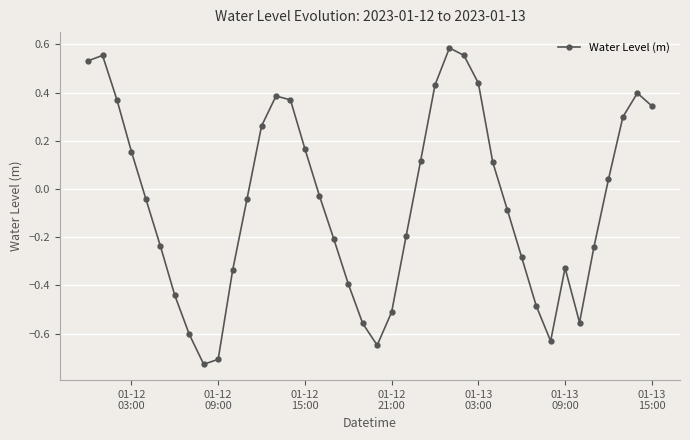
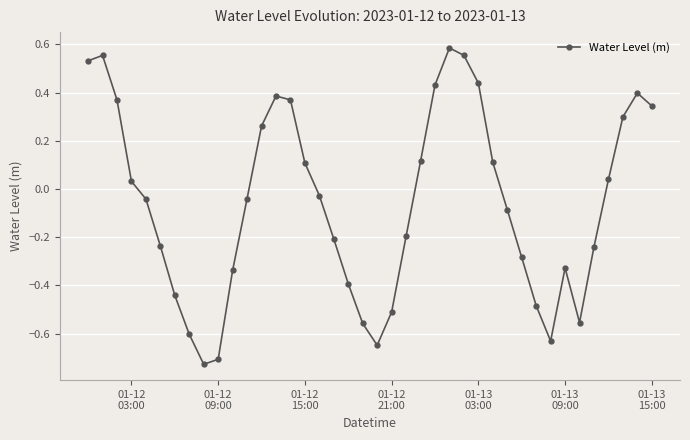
  {
-   "01-12 03:00": 0.15,
+   "01-12 03:00": 0.03,
    "01-12 09:00": -0.71,
-   "01-12 15:00": 0.17,
+   "01-12 15:00": 0.11,
    "01-12 21:00": -0.51,
    "01-13 03:00": 0.44,
    "01-13 09:00": -0.33,
    "01-13 15:00": 0.34
  }
